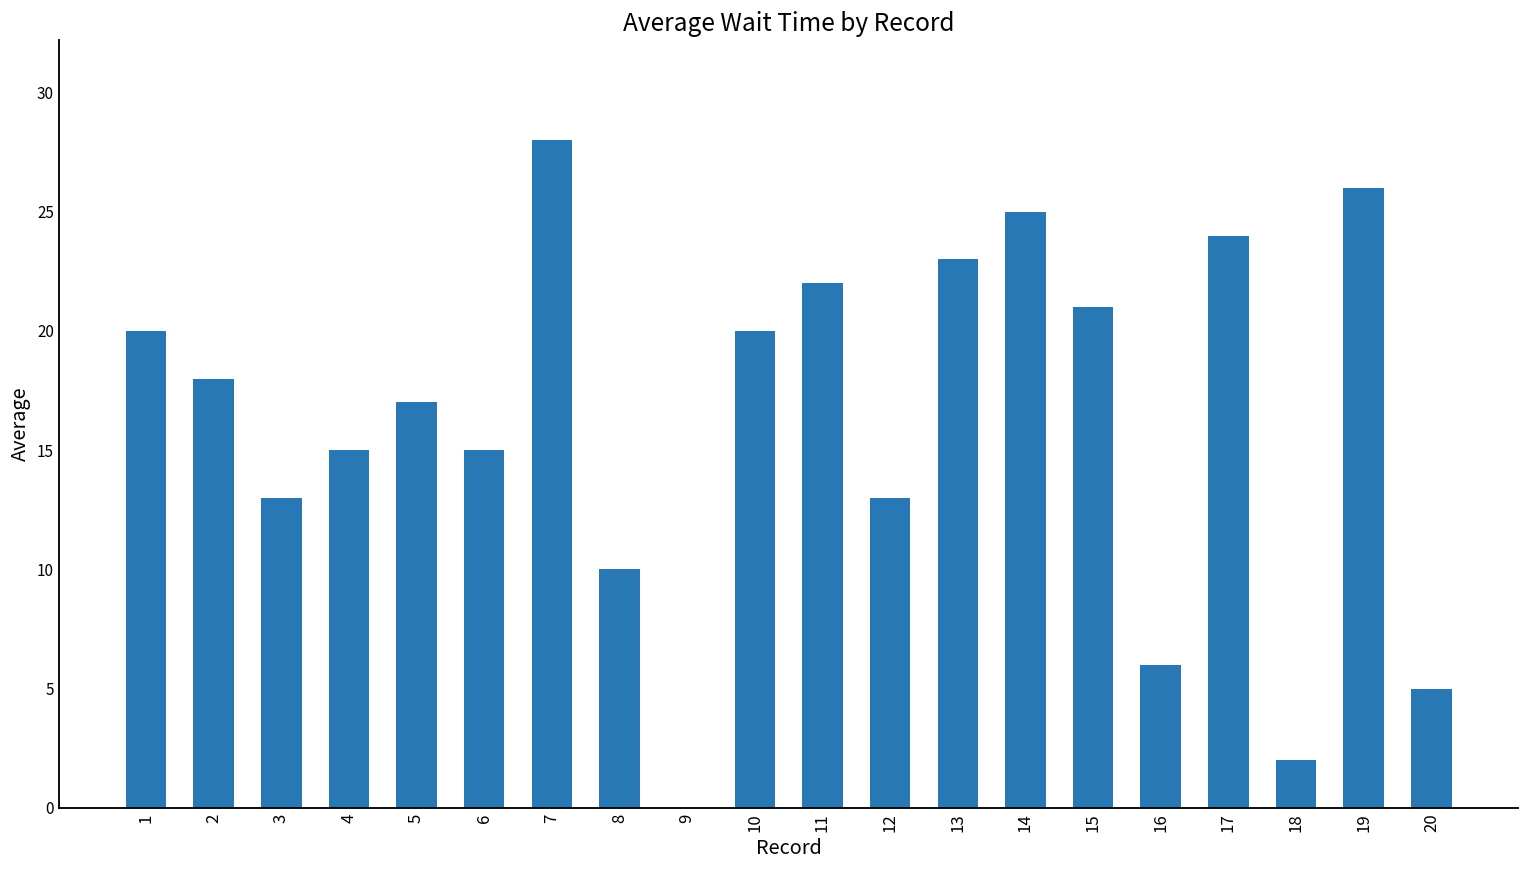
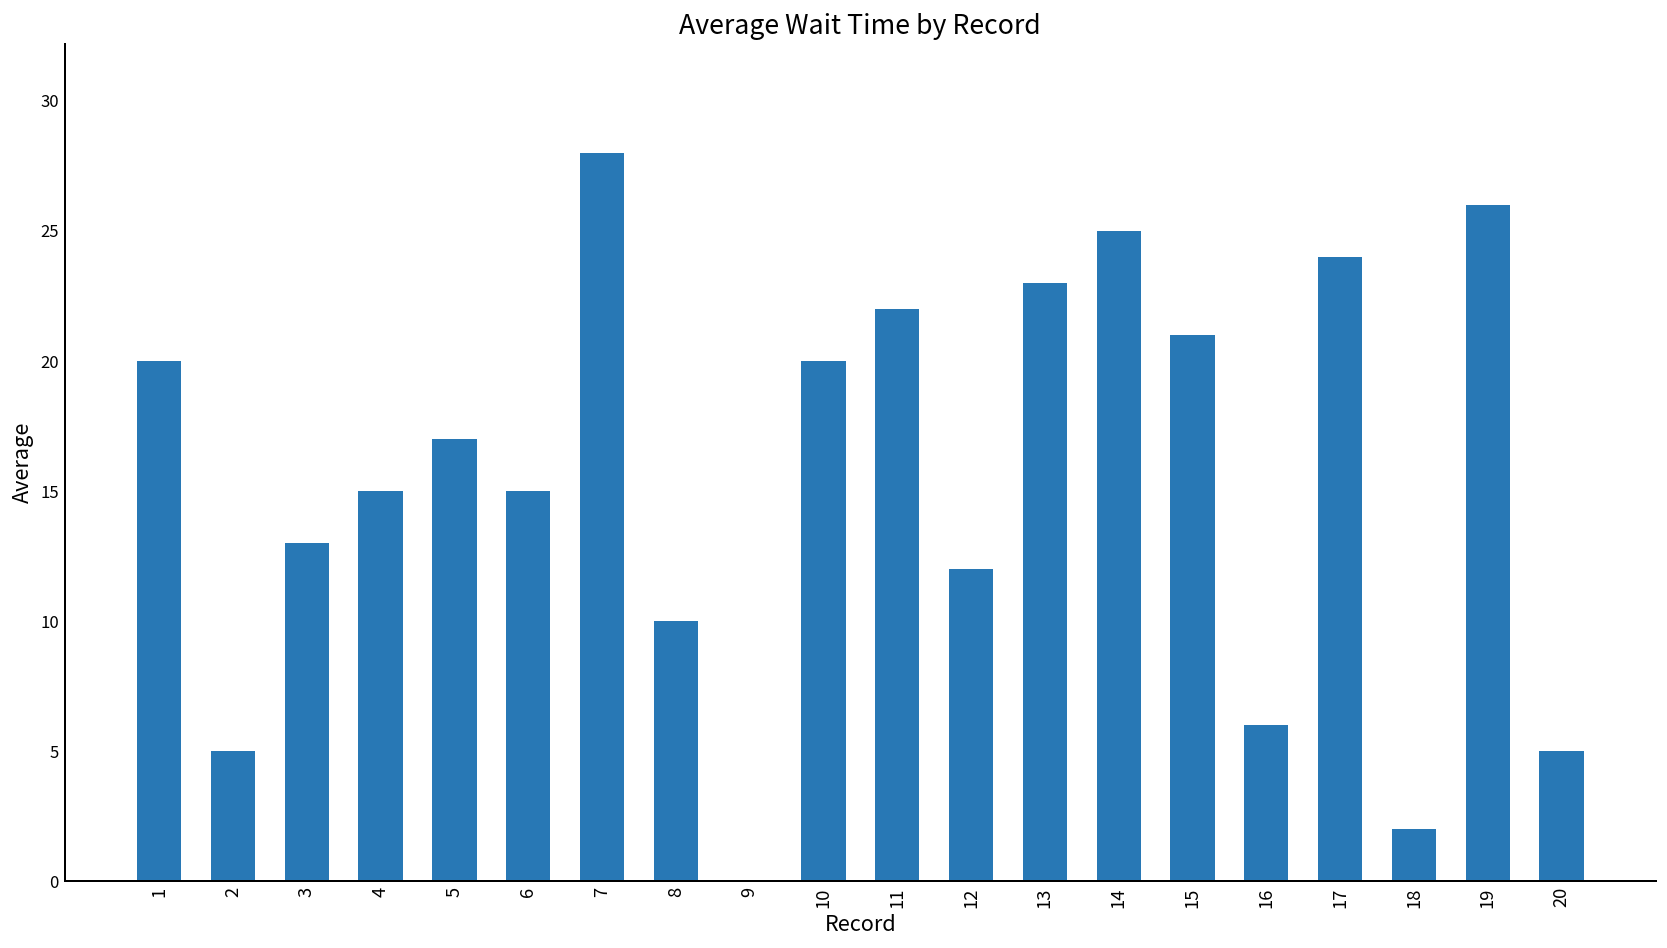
  {
    "1": 20,
-   "2": 18,
+   "2": 5,
    "3": 13,
    "4": 15,
    "5": 17,
    "6": 15,
    "7": 28,
    "8": 10,
    "9": 0,
    "10": 20,
    "11": 22,
-   "12": 13,
+   "12": 12,
    "13": 23,
    "14": 25,
    "15": 21,
    "16": 6,
    "17": 24,
    "18": 2,
    "19": 26,
    "20": 5
  }
